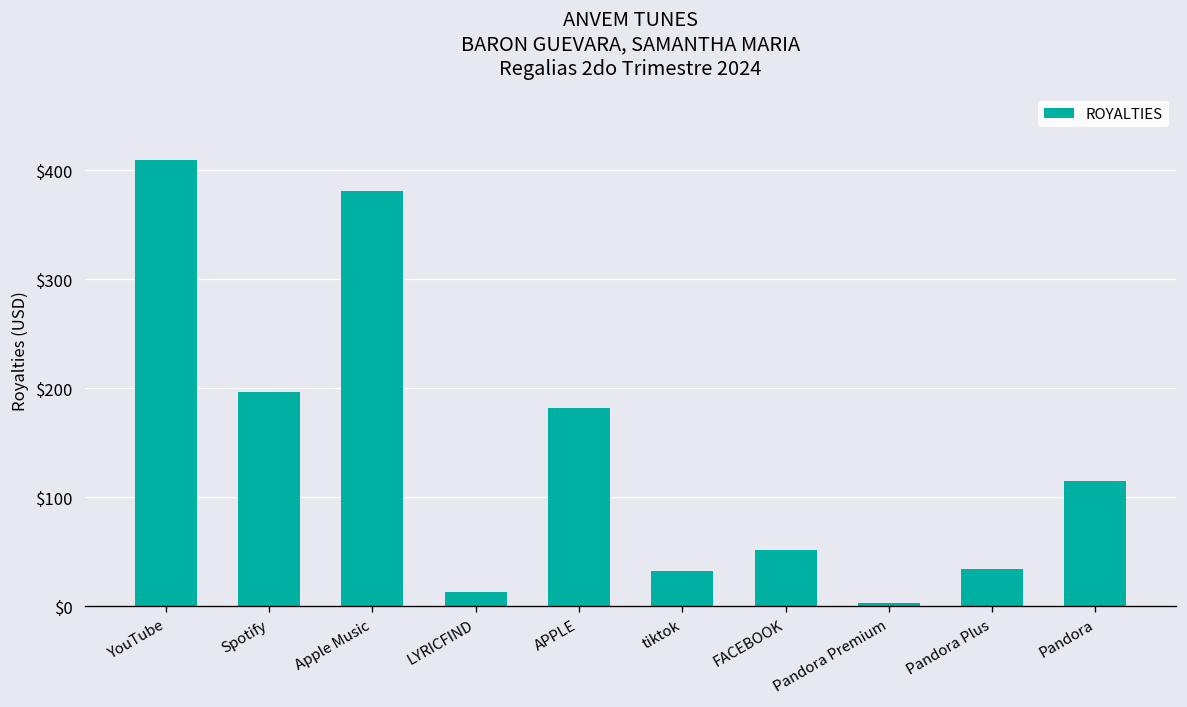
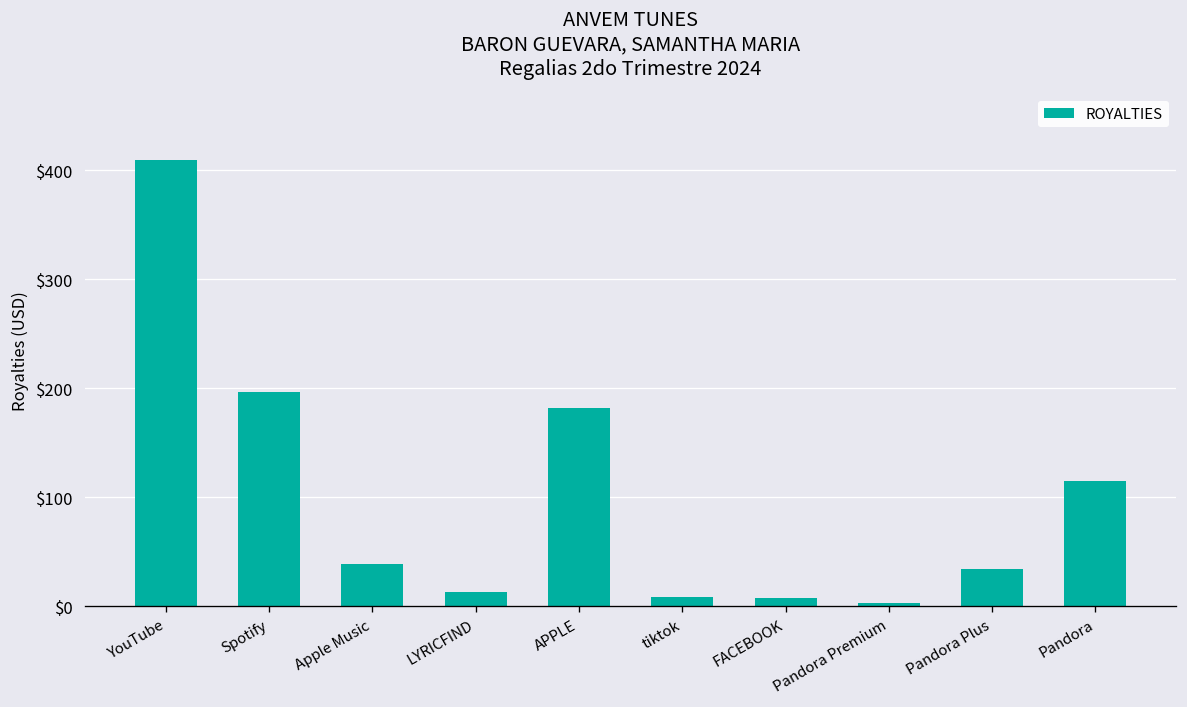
  {
    "YouTube": "$410",
    "Spotify": "$200",
-   "Apple Music": "$380",
+   "Apple Music": "$40",
    "LYRICFIND": "$10",
    "APPLE": "$180",
-   "tiktok": "$30",
-   "FACEBOOK": "$50",
+   "tiktok": "$10",
+   "FACEBOOK": "$10",
    "Pandora Plus": "$30",
    "Pandora": "$110"
  }
